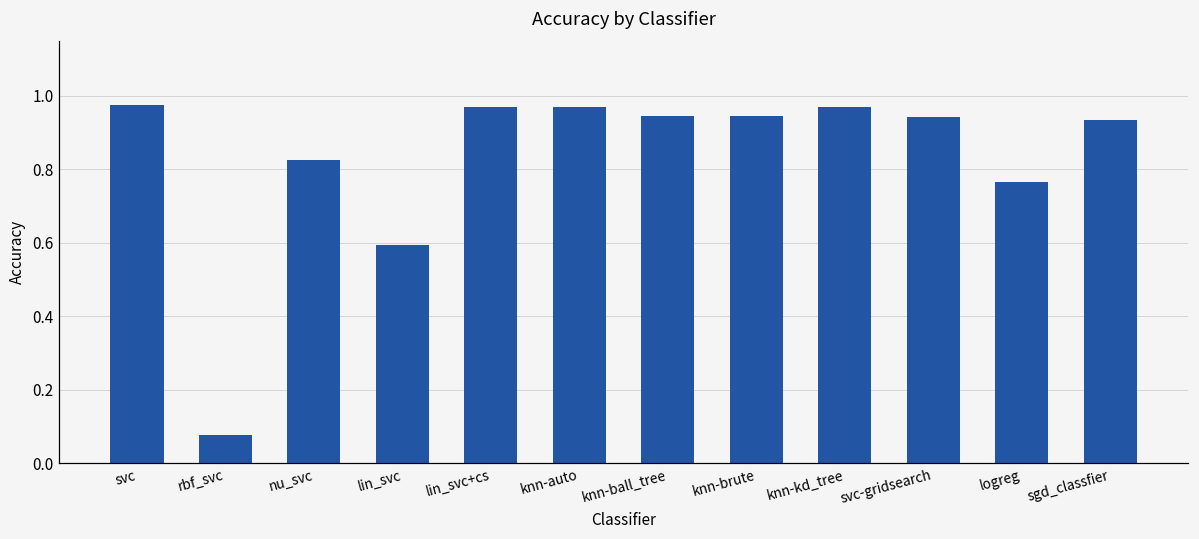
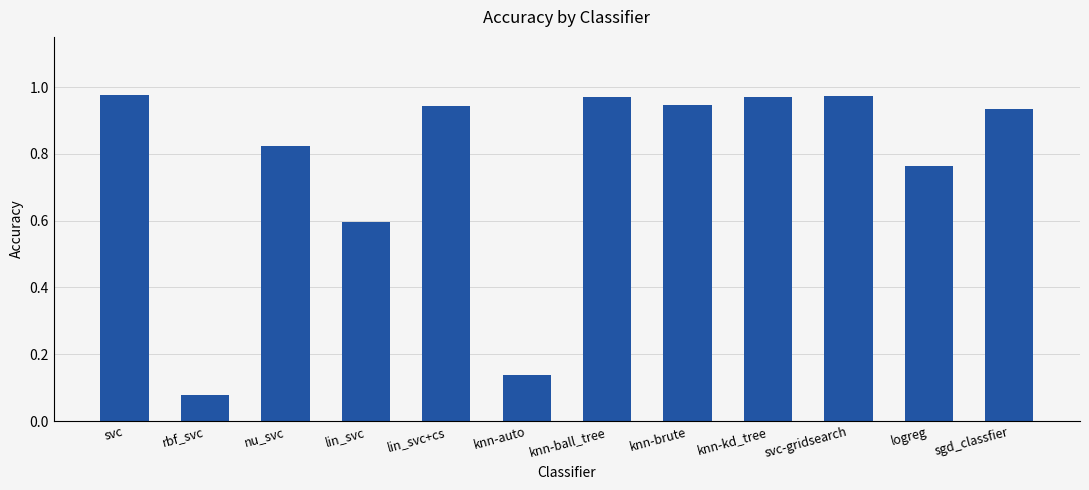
  {
    "svc": 0.97,
    "rbf_svc": 0.08,
    "nu_svc": 0.82,
    "lin_svc": 0.59,
-   "lin_svc+cs": 0.97,
-   "knn-auto": 0.97,
-   "knn-ball_tree": 0.94,
+   "lin_svc+cs": 0.94,
+   "knn-auto": 0.14,
+   "knn-ball_tree": 0.97,
    "knn-brute": 0.95,
    "knn-kd_tree": 0.97,
-   "svc-gridsearch": 0.94,
+   "svc-gridsearch": 0.97,
    "logreg": 0.76,
    "sgd_classfier": 0.93
  }
